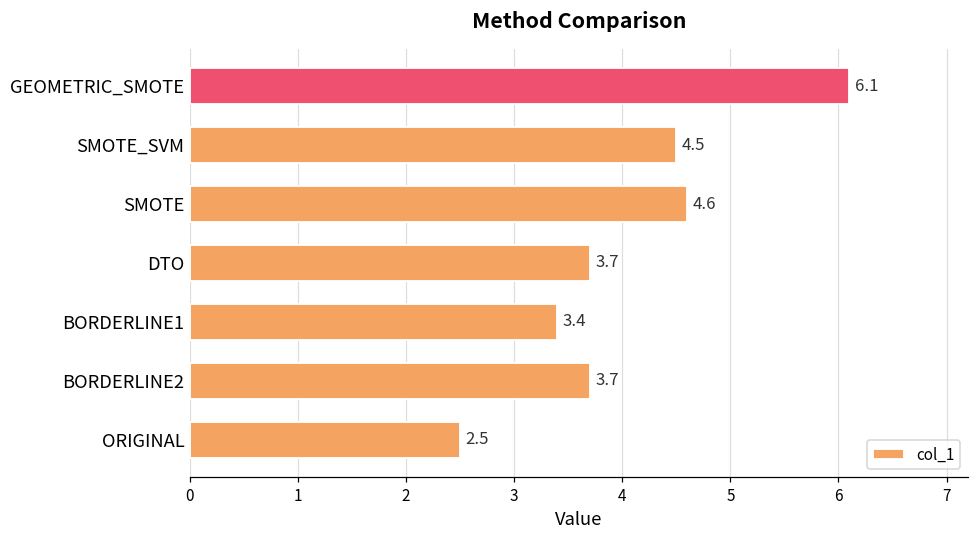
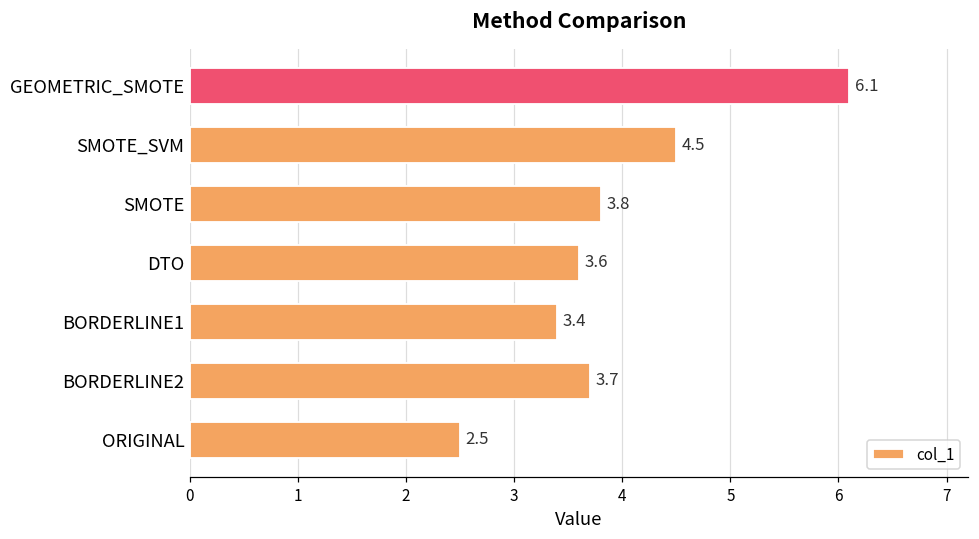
  {
    "GEOMETRIC_SMOTE": 6.1,
    "SMOTE_SVM": 4.5,
-   "SMOTE": 4.6,
-   "DTO": 3.7,
+   "SMOTE": 3.8,
+   "DTO": 3.6,
    "BORDERLINE1": 3.4,
    "BORDERLINE2": 3.7,
    "ORIGINAL": 2.5
  }
